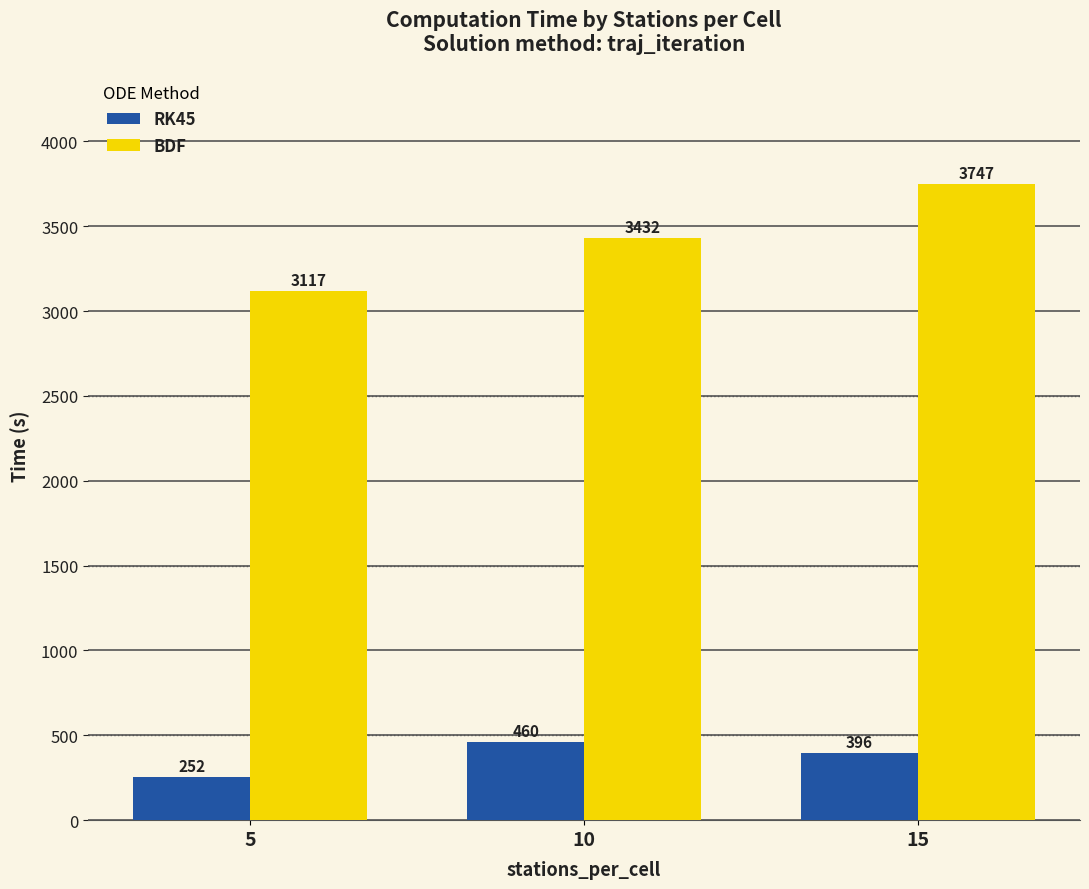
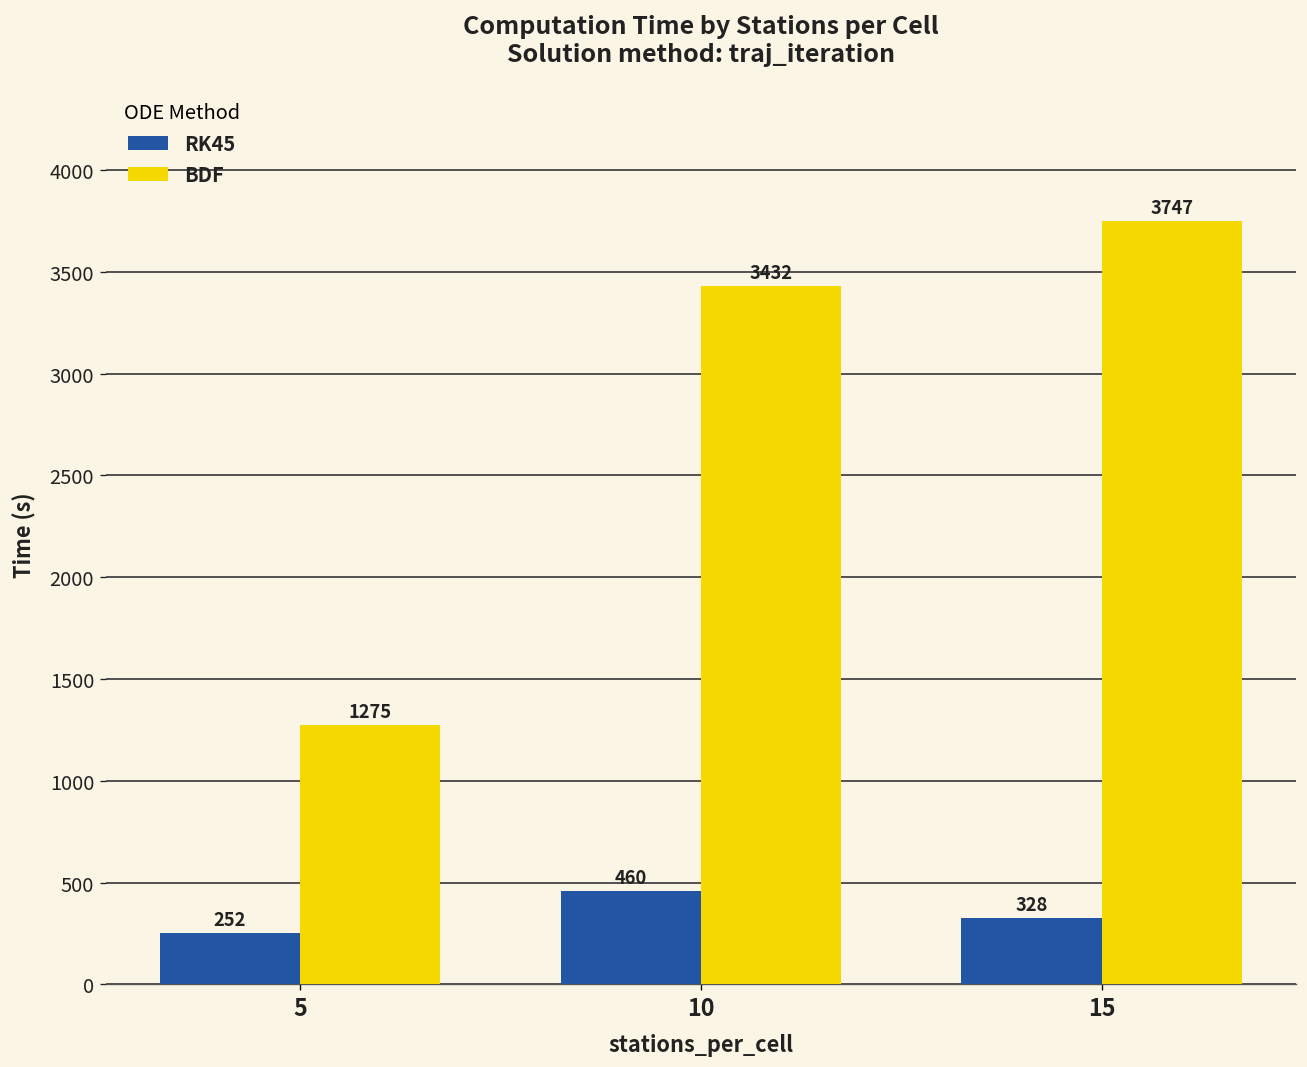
  {
    "RK45": {
      "5": 252,
      "10": 460,
-     "15": 396
+     "15": 328
    },
    "BDF": {
-     "5": 3117,
+     "5": 1275,
      "10": 3432,
      "15": 3747
    }
  }
